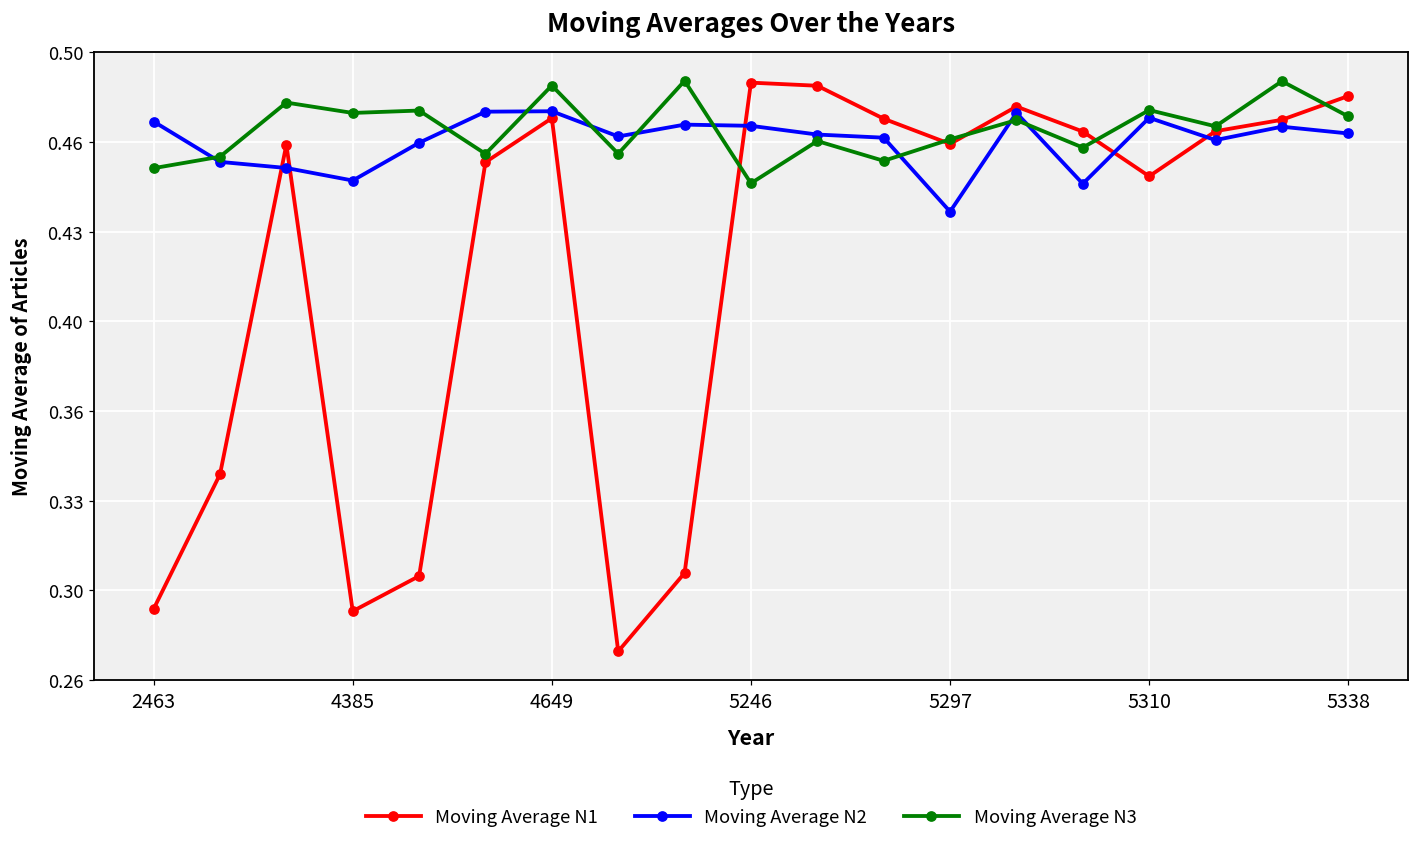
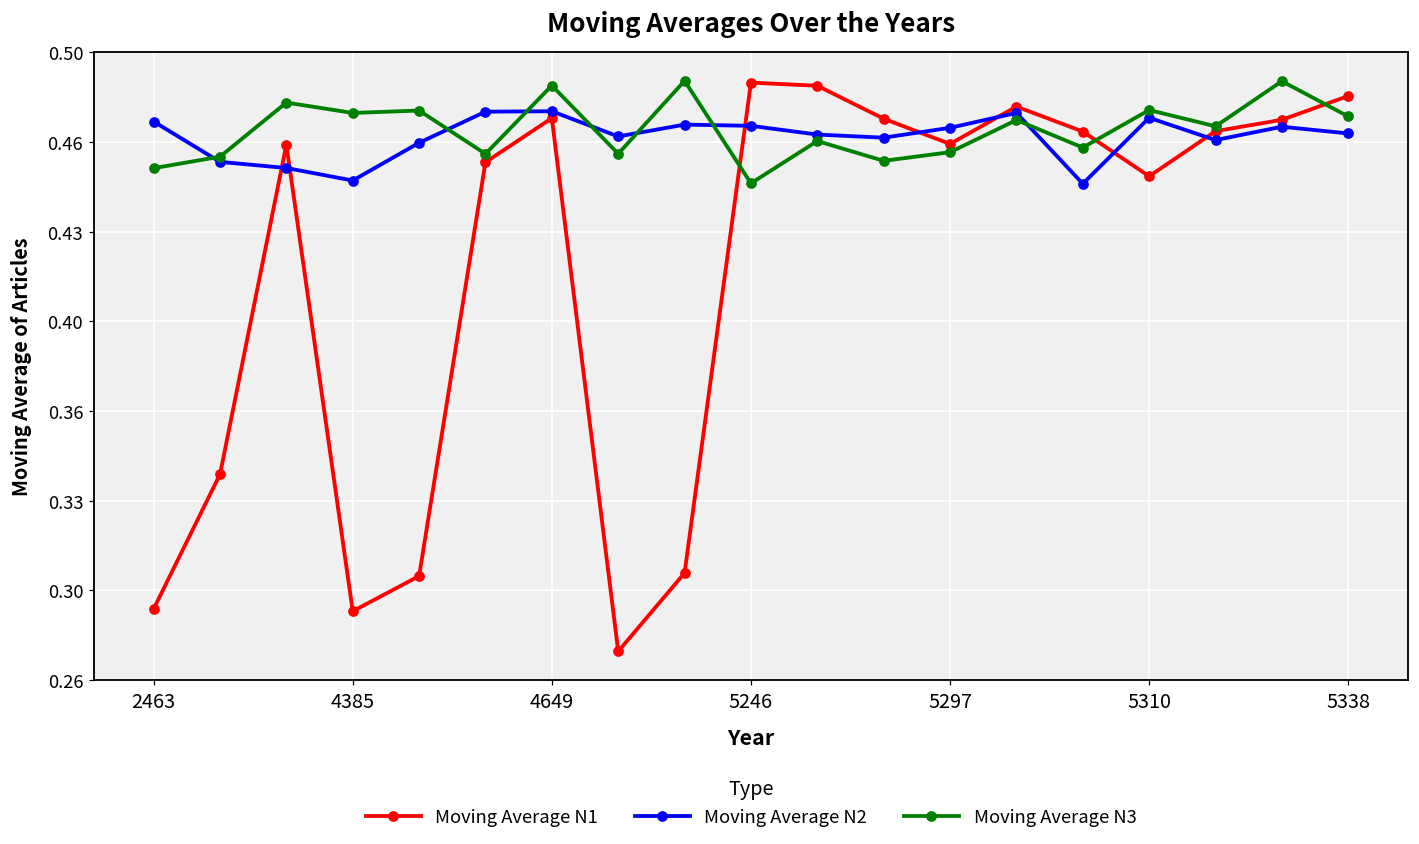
  {
    "Moving Average N1": {
      "2463": 0.288,
      "4385": 0.287,
      "4649": 0.473,
      "5246": 0.486,
      "5297": 0.463,
      "5310": 0.451,
      "5338": 0.481
    },
    "Moving Average N2": {
      "2463": 0.472,
      "4385": 0.449,
      "4649": 0.476,
      "5246": 0.470,
-     "5297": 0.438,
+     "5297": 0.469,
      "5310": 0.473,
      "5338": 0.467
    },
    "Moving Average N3": {
      "2463": 0.454,
      "4385": 0.475,
      "4649": 0.485,
      "5246": 0.448,
-     "5297": 0.465,
+     "5297": 0.460,
      "5310": 0.476,
      "5338": 0.474
    }
  }
